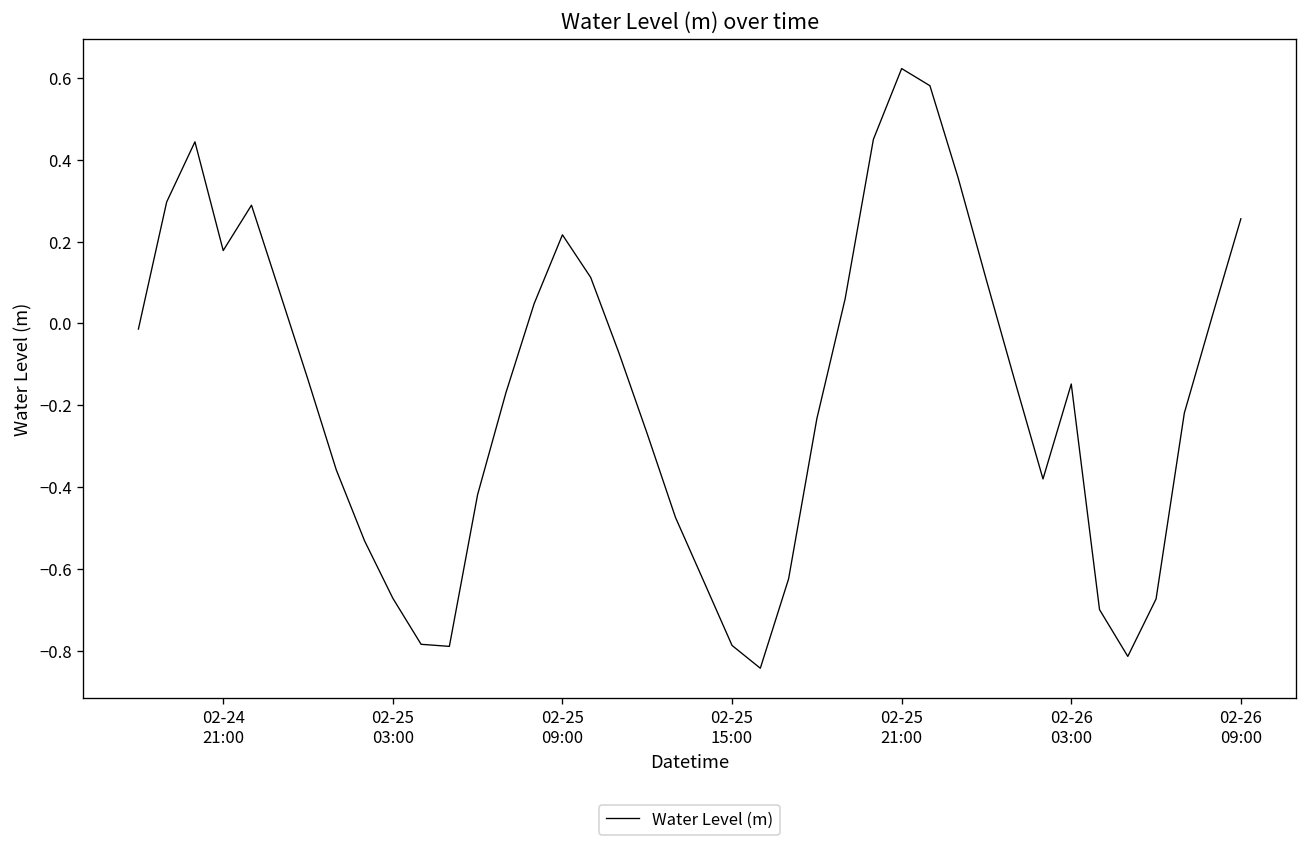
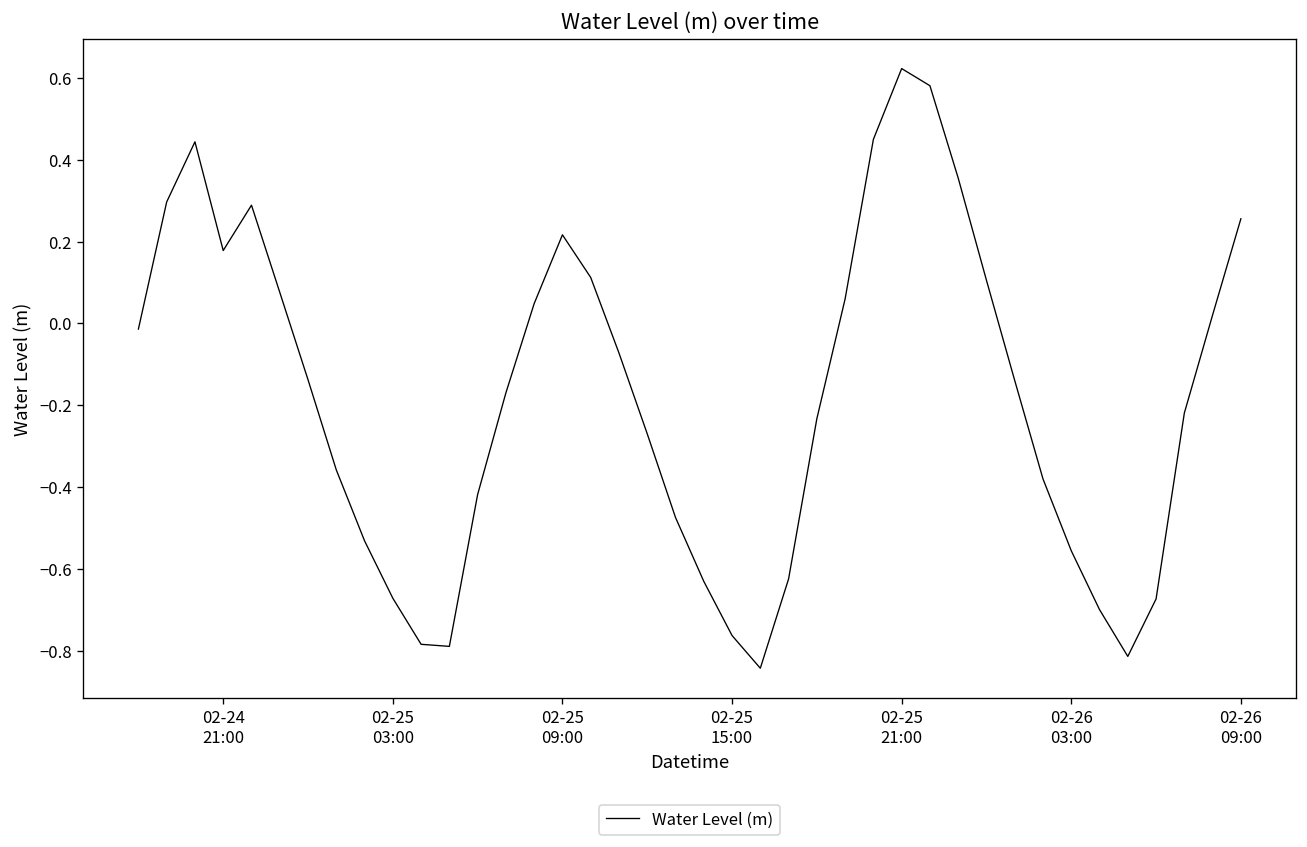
  {
    "02-24 21:00": 0.18,
    "02-25 03:00": -0.67,
    "02-25 09:00": 0.22,
-   "02-25 15:00": -0.79,
+   "02-25 15:00": -0.76,
    "02-25 21:00": 0.62,
-   "02-26 03:00": -0.15,
+   "02-26 03:00": -0.56,
    "02-26 09:00": 0.26
  }
